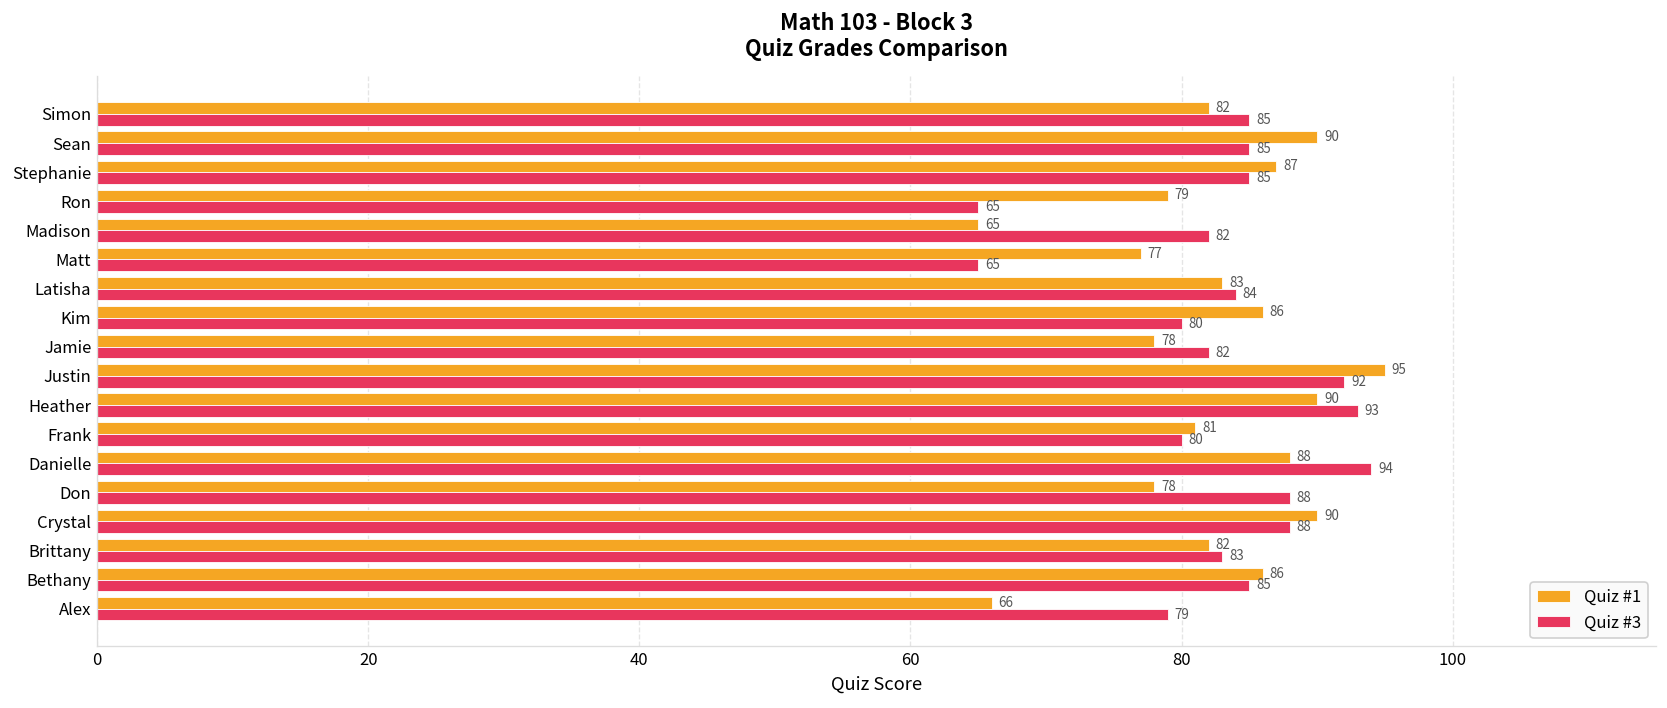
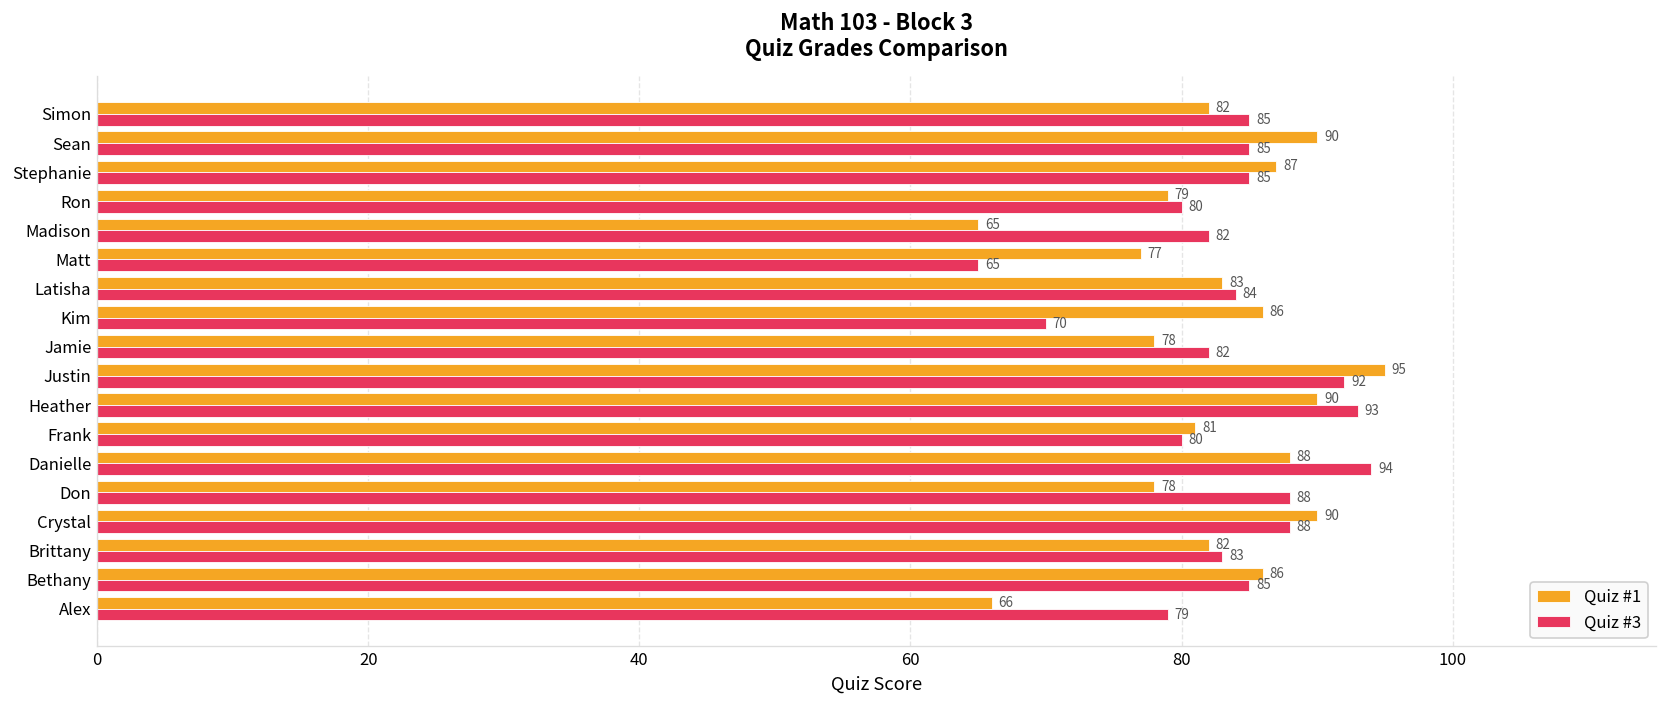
  {
    "Quiz #1": {
      "Simon": 82,
      "Sean": 90,
      "Stephanie": 87,
      "Ron": 79,
      "Madison": 65,
      "Matt": 77,
      "Latisha": 83,
      "Kim": 86,
      "Jamie": 78,
      "Justin": 95,
      "Heather": 90,
      "Frank": 81,
      "Danielle": 88,
      "Don": 78,
      "Crystal": 90,
      "Brittany": 82,
      "Bethany": 86,
      "Alex": 66
    },
    "Quiz #3": {
      "Simon": 85,
      "Sean": 85,
      "Stephanie": 85,
-     "Ron": 65,
+     "Ron": 80,
      "Madison": 82,
      "Matt": 65,
      "Latisha": 84,
-     "Kim": 80,
+     "Kim": 70,
      "Jamie": 82,
      "Justin": 92,
      "Heather": 93,
      "Frank": 80,
      "Danielle": 94,
      "Don": 88,
      "Crystal": 88,
      "Brittany": 83,
      "Bethany": 85,
      "Alex": 79
    }
  }
